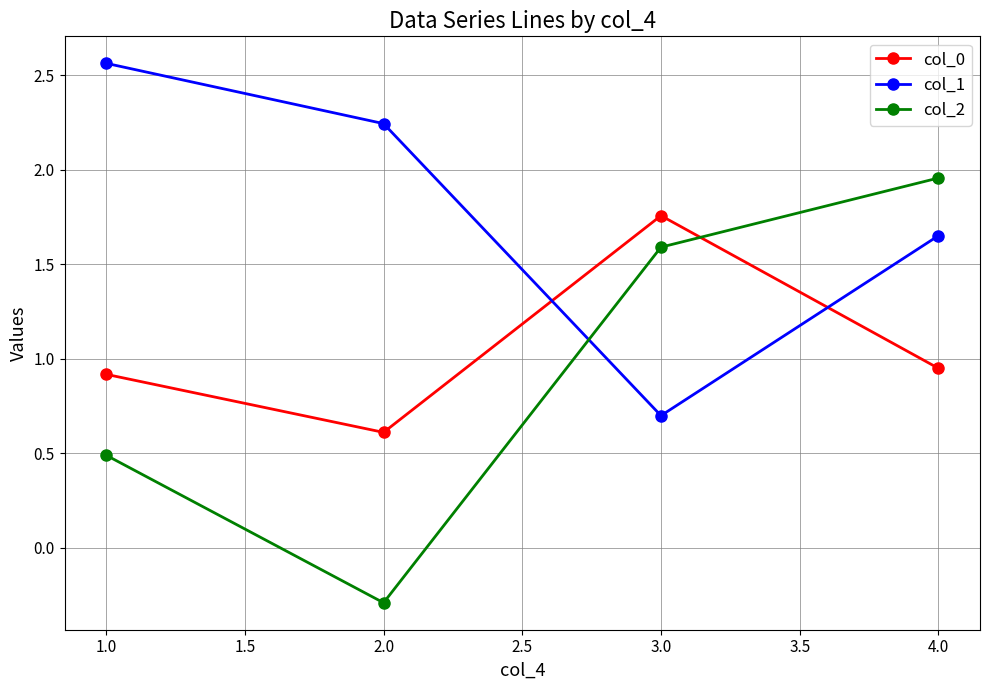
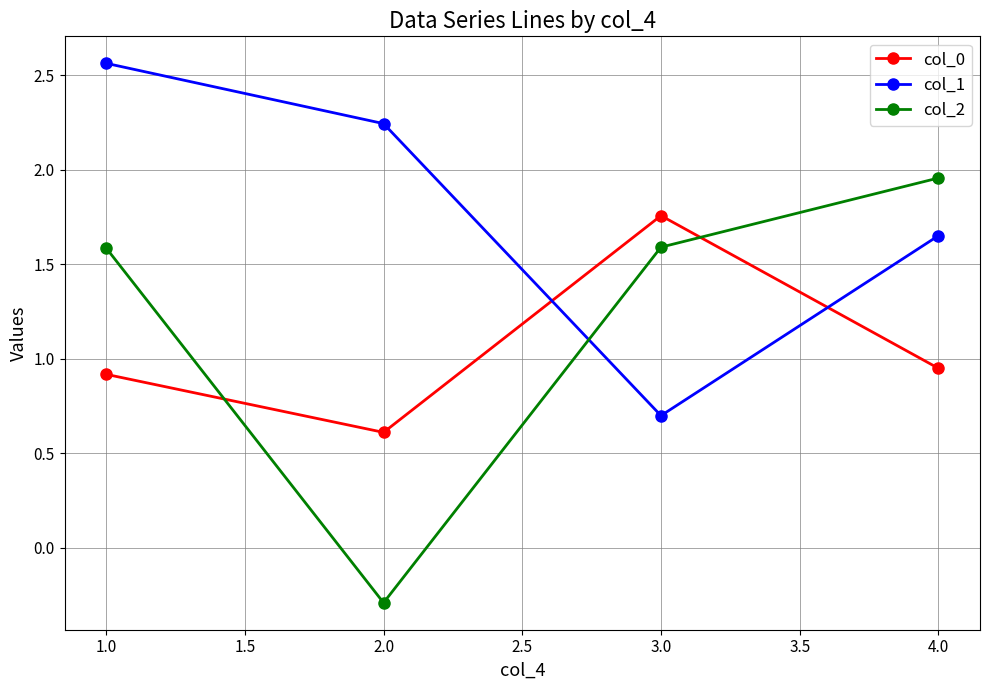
  {
    "col_0": {
      "1.0": 0.92,
      "2.0": 0.61,
      "3.0": 1.76,
      "4.0": 0.95
    },
    "col_1": {
      "1.0": 2.56,
      "2.0": 2.24,
      "3.0": 0.70,
      "4.0": 1.65
    },
    "col_2": {
-     "1.0": 0.49,
+     "1.0": 1.59,
      "2.0": -0.29,
      "3.0": 1.59,
      "4.0": 1.96
    }
  }
